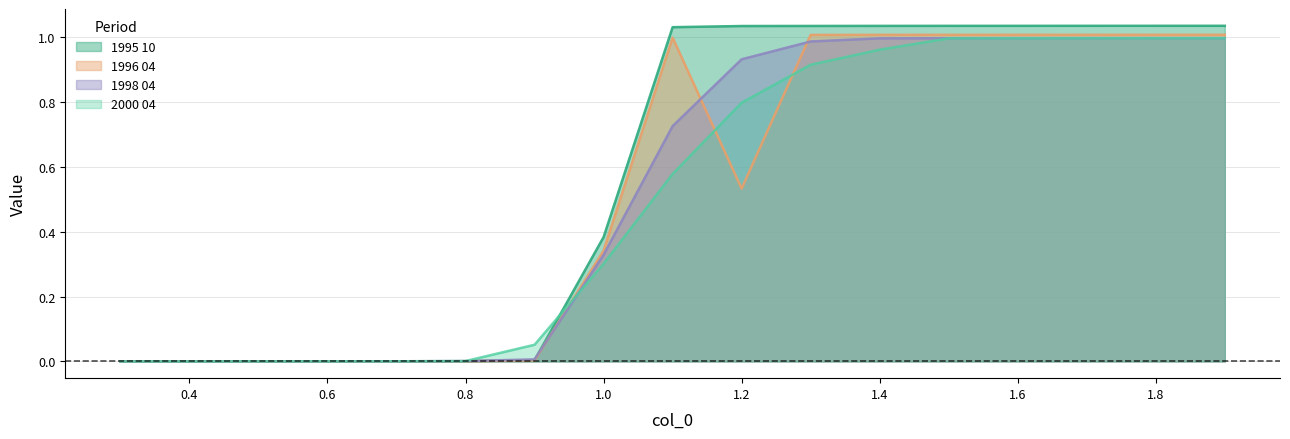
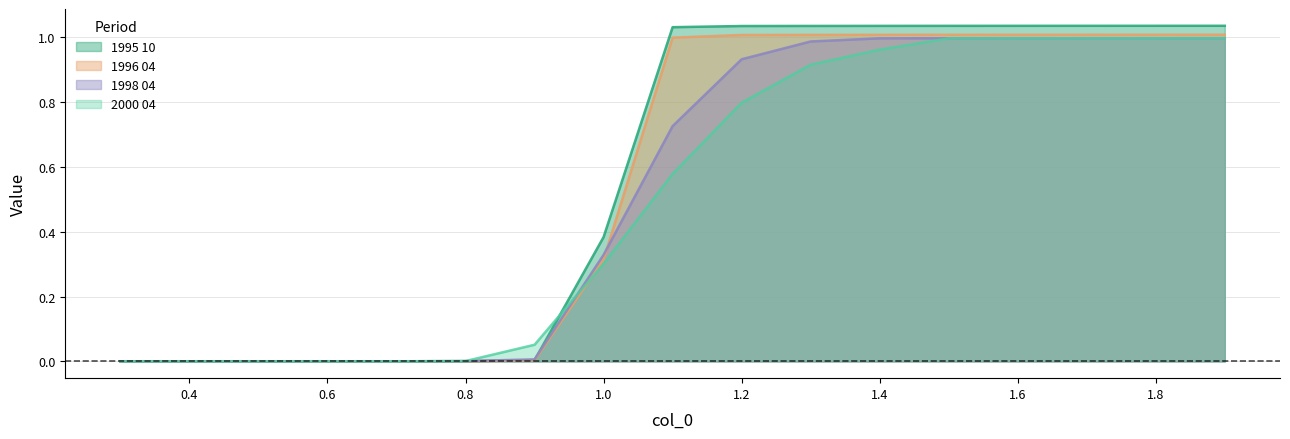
  {
    "1996 04": {
-     "1.0": 0.34,
-     "1.2": 0.53,
+     "1.0": 0.31,
+     "1.2": 1.01,
      "1.4": 1.01,
      "1.6": 1.01,
      "1.8": 1.01
    }
  }
